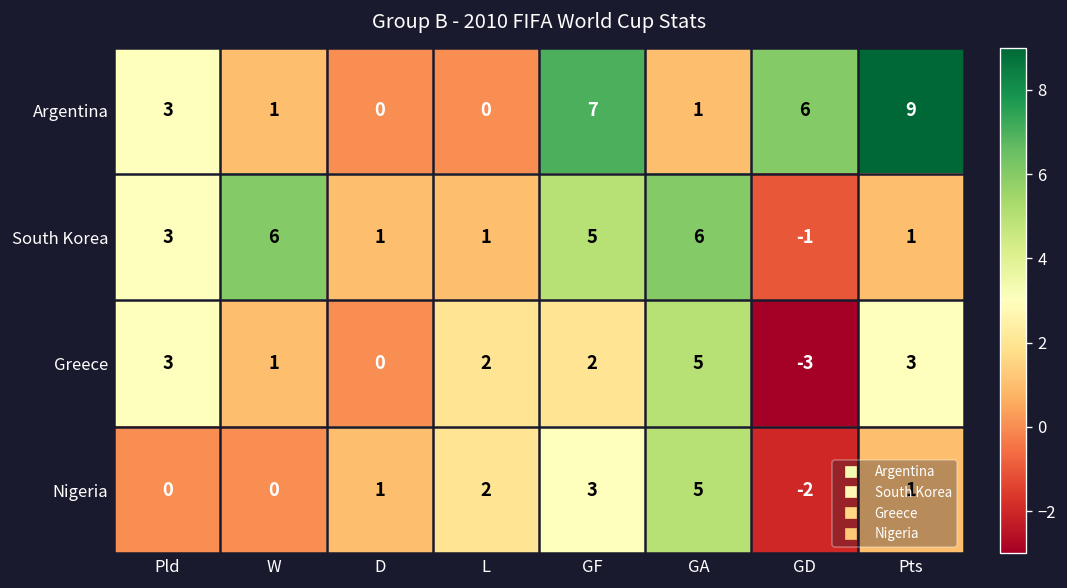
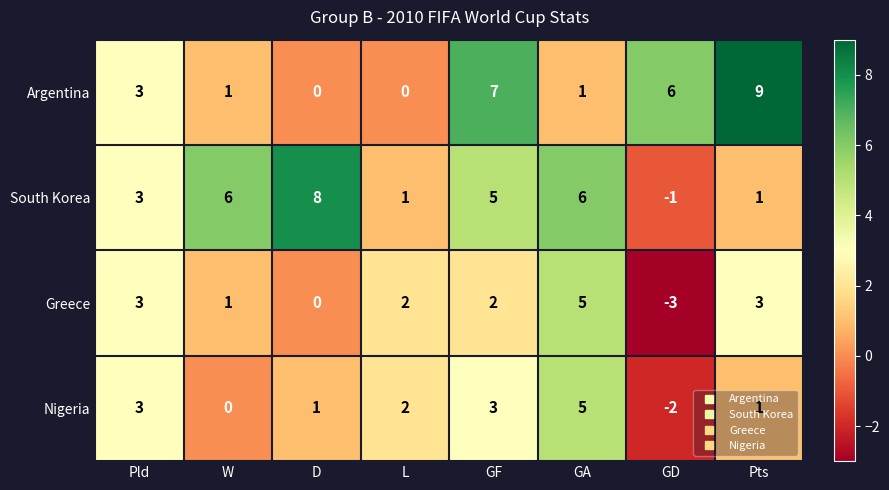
  {
    "Argentina": {
      "Pld": 3,
      "W": 1,
      "D": 0,
      "L": 0,
      "GF": 7,
      "GA": 1,
      "GD": 6,
      "Pts": 9
    },
    "South Korea": {
      "Pld": 3,
      "W": 6,
-     "D": 1,
+     "D": 8,
      "L": 1,
      "GF": 5,
      "GA": 6,
      "GD": -1,
      "Pts": 1
    },
    "Greece": {
      "Pld": 3,
      "W": 1,
      "D": 0,
      "L": 2,
      "GF": 2,
      "GA": 5,
      "GD": -3,
      "Pts": 3
    },
    "Nigeria": {
-     "Pld": 0,
+     "Pld": 3,
      "W": 0,
      "D": 1,
      "L": 2,
      "GF": 3,
      "GA": 5,
      "GD": -2
    }
  }
